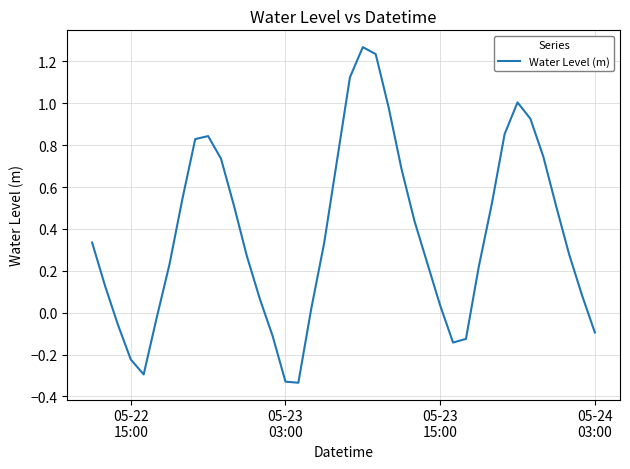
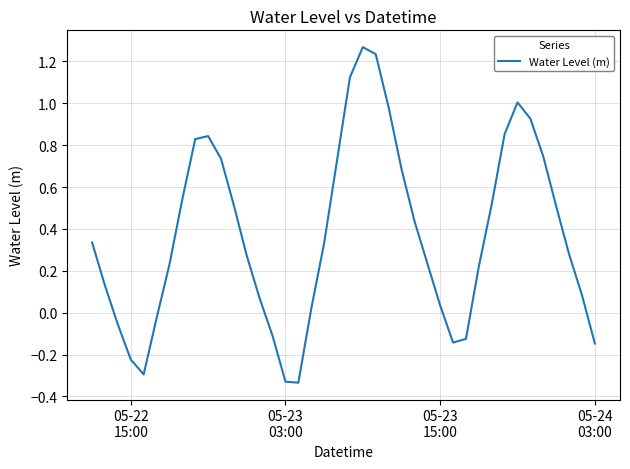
  {
    "05-22 15:00": -0.22,
    "05-23 03:00": -0.33,
    "05-23 15:00": 0.03,
-   "05-24 03:00": -0.09
+   "05-24 03:00": -0.15
  }
